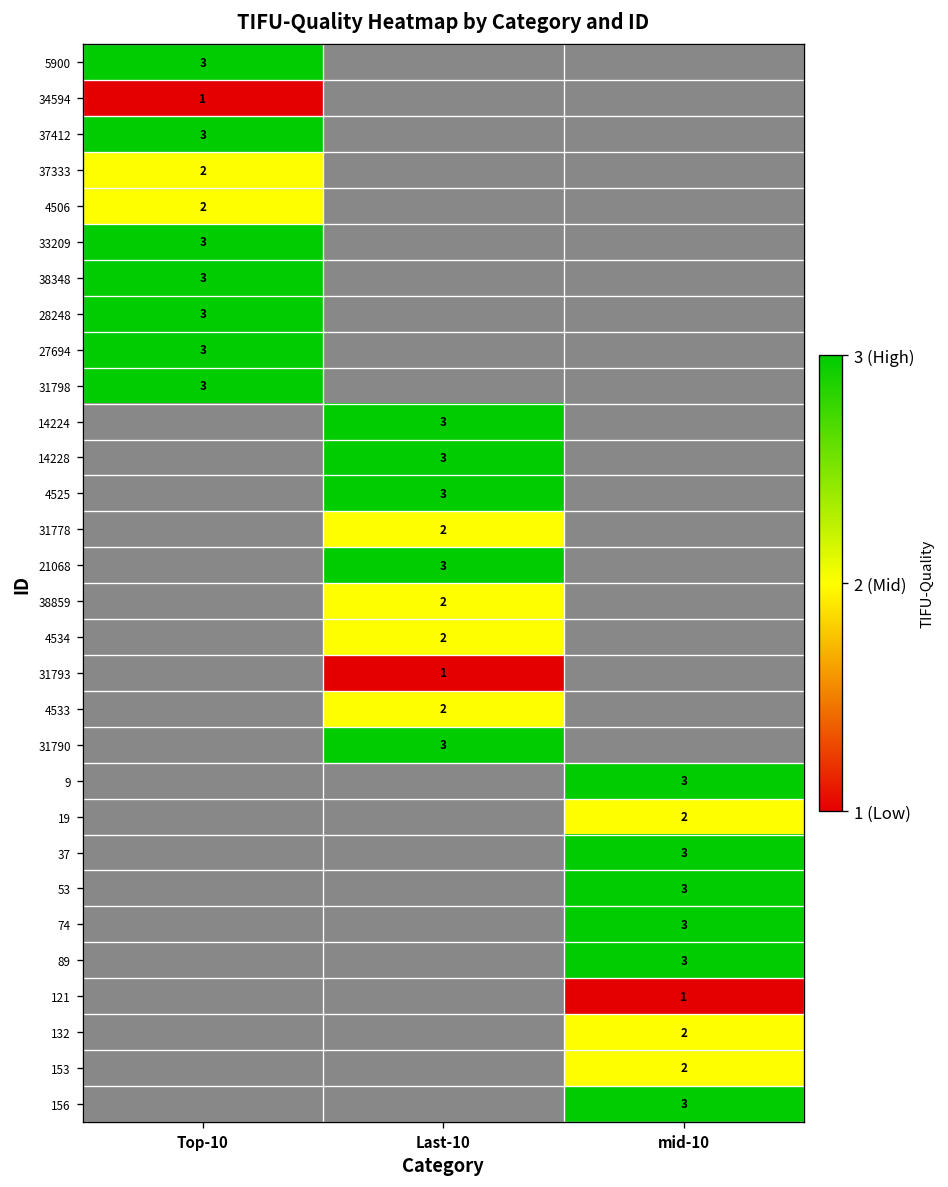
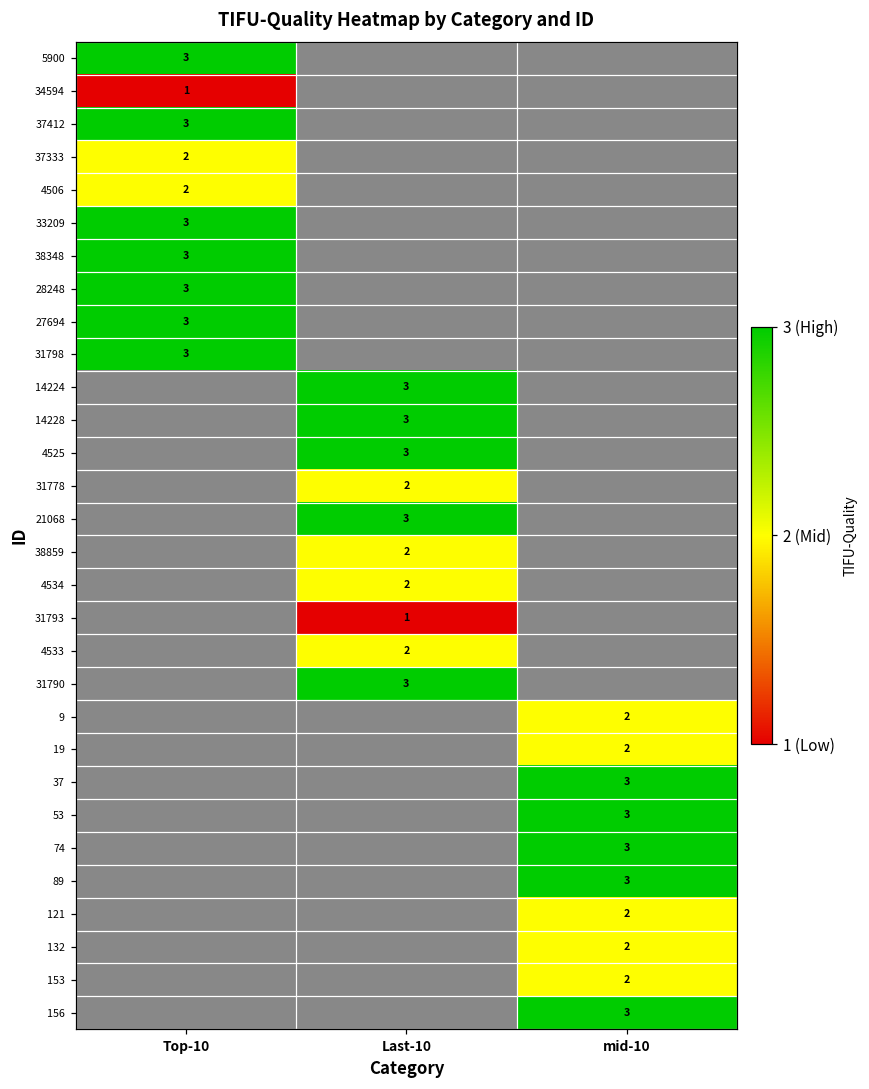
  {
    "5900": {
      "Top-10": 3
    },
    "34594": {
      "Top-10": 1
    },
    "37412": {
      "Top-10": 3
    },
    "37333": {
      "Top-10": 2
    },
    "4506": {
      "Top-10": 2
    },
    "33209": {
      "Top-10": 3
    },
    "38348": {
      "Top-10": 3
    },
    "28248": {
      "Top-10": 3
    },
    "27694": {
      "Top-10": 3
    },
    "31798": {
      "Top-10": 3
    },
    "14224": {
      "Last-10": 3
    },
    "14228": {
      "Last-10": 3
    },
    "4525": {
      "Last-10": 3
    },
    "31778": {
      "Last-10": 2
    },
    "21068": {
      "Last-10": 3
    },
    "38859": {
      "Last-10": 2
    },
    "4534": {
      "Last-10": 2
    },
    "31793": {
      "Last-10": 1
    },
    "4533": {
      "Last-10": 2
    },
    "31790": {
      "Last-10": 3
    },
    "9": {
-     "mid-10": 3
+     "mid-10": 2
    },
    "19": {
      "mid-10": 2
    },
    "37": {
      "mid-10": 3
    },
    "53": {
      "mid-10": 3
    },
    "74": {
      "mid-10": 3
    },
    "89": {
      "mid-10": 3
    },
    "121": {
-     "mid-10": 1
+     "mid-10": 2
    },
    "132": {
      "mid-10": 2
    },
    "153": {
      "mid-10": 2
    },
    "156": {
      "mid-10": 3
    }
  }
